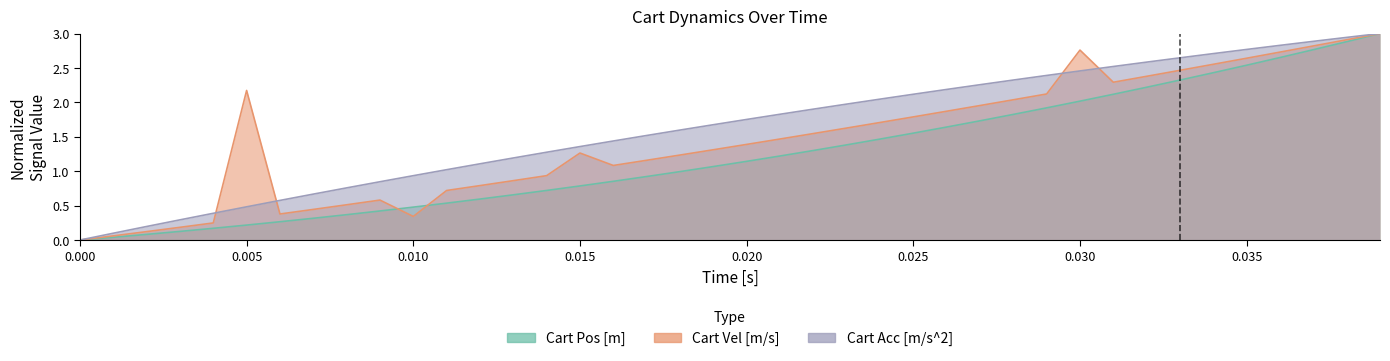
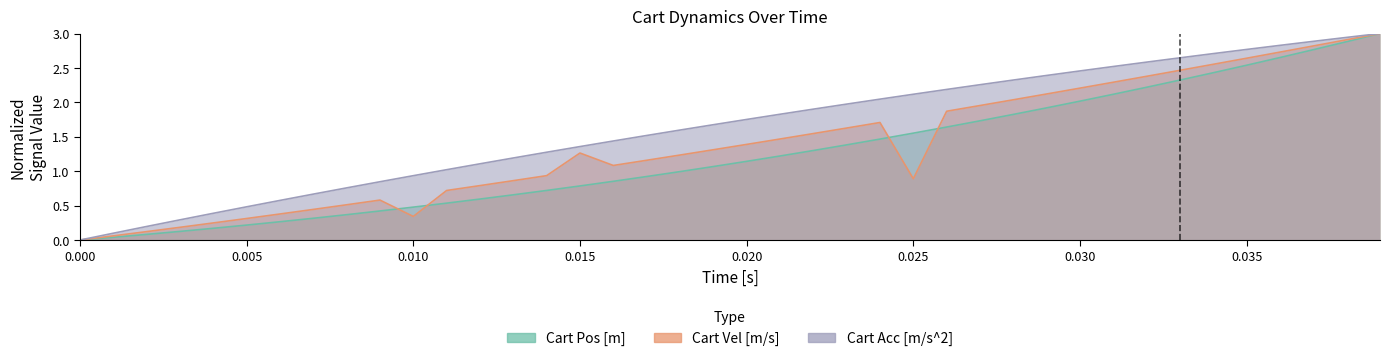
  {
    "Cart Vel [m/s]": {
-     "0.005": 2.2,
+     "0.005": 0.3,
      "0.010": 0.3,
      "0.015": 1.3,
      "0.020": 1.4,
-     "0.025": 1.8,
-     "0.030": 2.8,
+     "0.025": 0.9,
+     "0.030": 2.2,
      "0.035": 2.6
    }
  }
